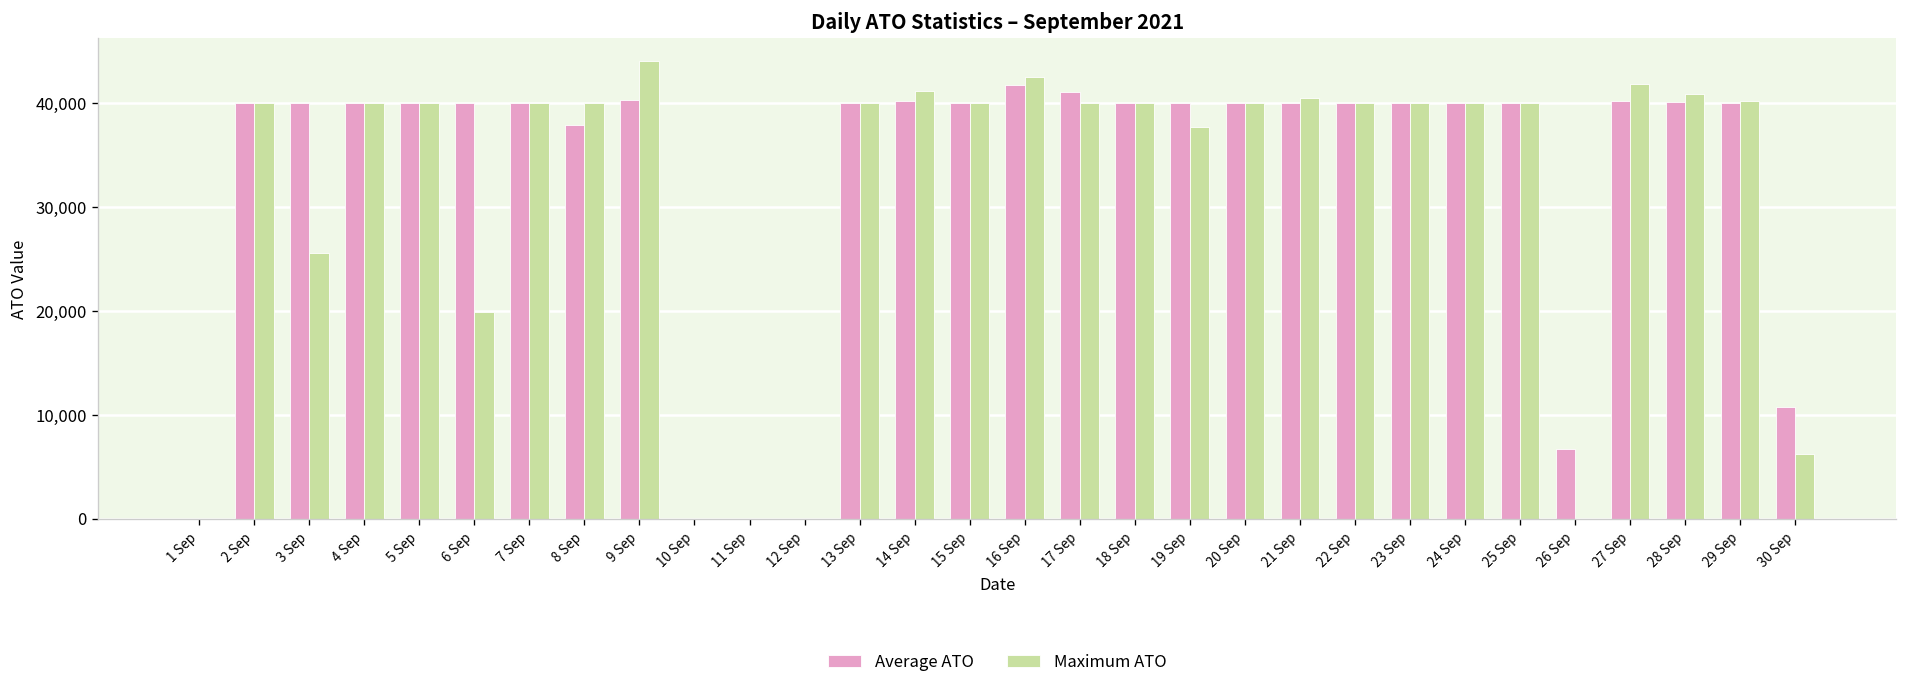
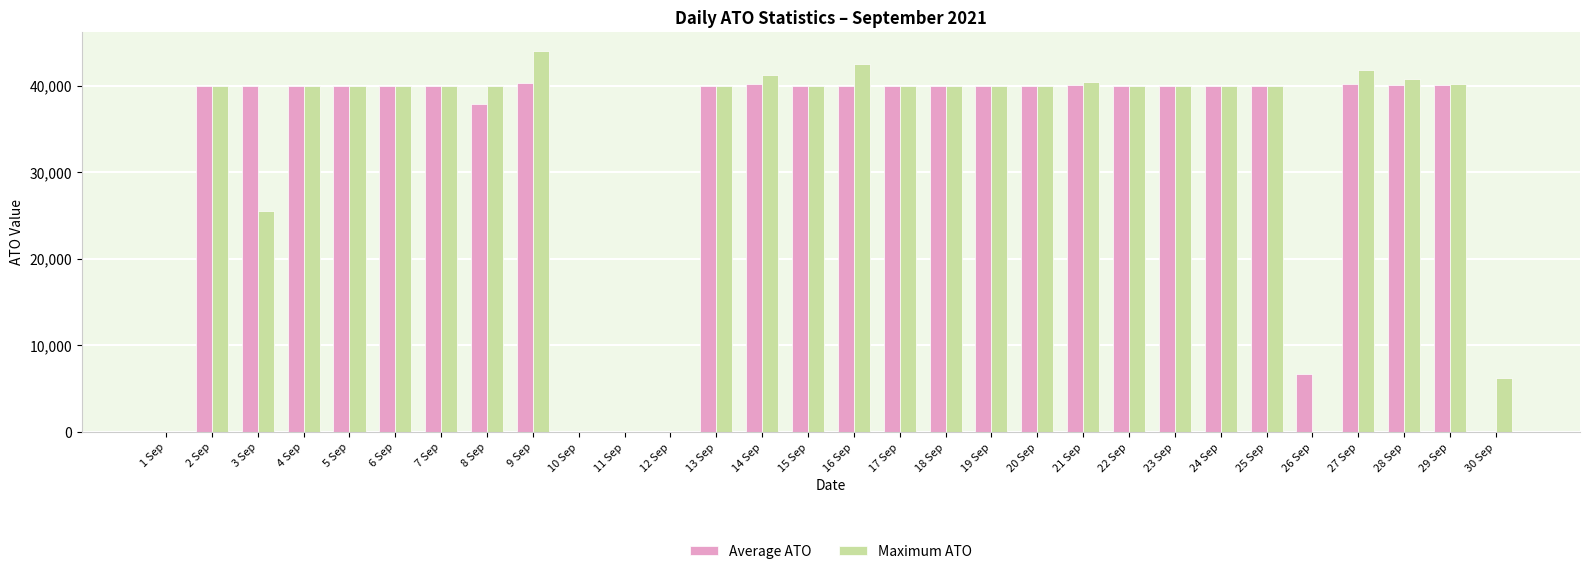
  {
    "Average ATO": {
      "1 Sep": "0",
      "2 Sep": "40,000",
      "3 Sep": "40,000",
      "4 Sep": "40,000",
      "5 Sep": "40,000",
      "6 Sep": "40,000",
      "7 Sep": "40,000",
      "8 Sep": "38,000",
      "9 Sep": "40,000",
      "10 Sep": "0",
      "11 Sep": "0",
      "12 Sep": "0",
      "13 Sep": "40,000",
      "14 Sep": "40,000",
      "15 Sep": "40,000",
-     "16 Sep": "42,000",
-     "17 Sep": "41,000",
+     "16 Sep": "40,000",
+     "17 Sep": "40,000",
      "18 Sep": "40,000",
      "19 Sep": "40,000",
      "20 Sep": "40,000",
      "21 Sep": "40,000",
      "22 Sep": "40,000",
      "23 Sep": "40,000",
      "24 Sep": "40,000",
      "25 Sep": "40,000",
      "26 Sep": "7,000",
      "27 Sep": "40,000",
      "28 Sep": "40,000",
      "29 Sep": "40,000",
-     "30 Sep": "11,000"
+     "30 Sep": "0"
    },
    "Maximum ATO": {
      "1 Sep": "0",
      "2 Sep": "40,000",
      "3 Sep": "26,000",
      "4 Sep": "40,000",
      "5 Sep": "40,000",
-     "6 Sep": "20,000",
+     "6 Sep": "40,000",
      "7 Sep": "40,000",
      "8 Sep": "40,000",
      "9 Sep": "44,000",
      "10 Sep": "0",
      "11 Sep": "0",
      "12 Sep": "0",
      "13 Sep": "40,000",
      "14 Sep": "41,000",
      "15 Sep": "40,000",
      "16 Sep": "42,000",
      "17 Sep": "40,000",
      "18 Sep": "40,000",
-     "19 Sep": "38,000",
+     "19 Sep": "40,000",
      "20 Sep": "40,000",
      "21 Sep": "40,000",
      "22 Sep": "40,000",
      "23 Sep": "40,000",
      "24 Sep": "40,000",
      "25 Sep": "40,000",
      "26 Sep": "0",
      "27 Sep": "42,000",
      "28 Sep": "41,000",
      "29 Sep": "40,000",
      "30 Sep": "6,000"
    }
  }
